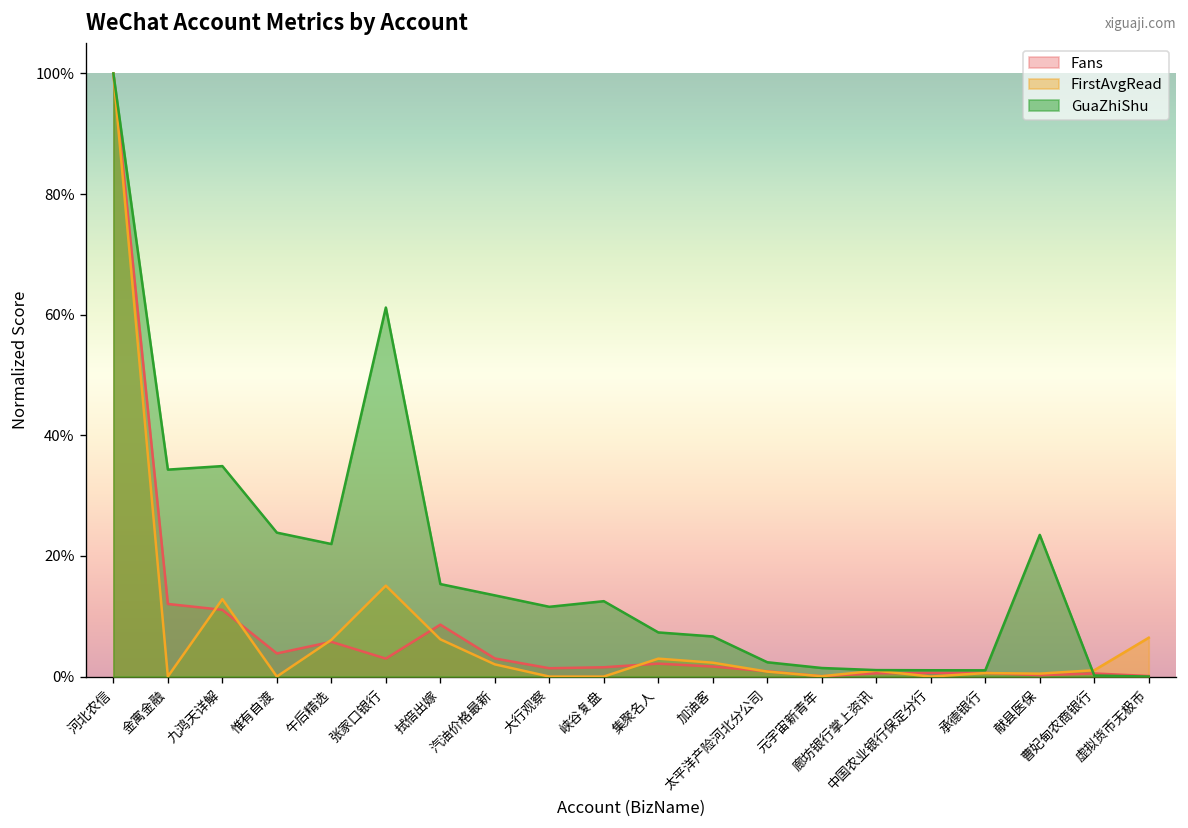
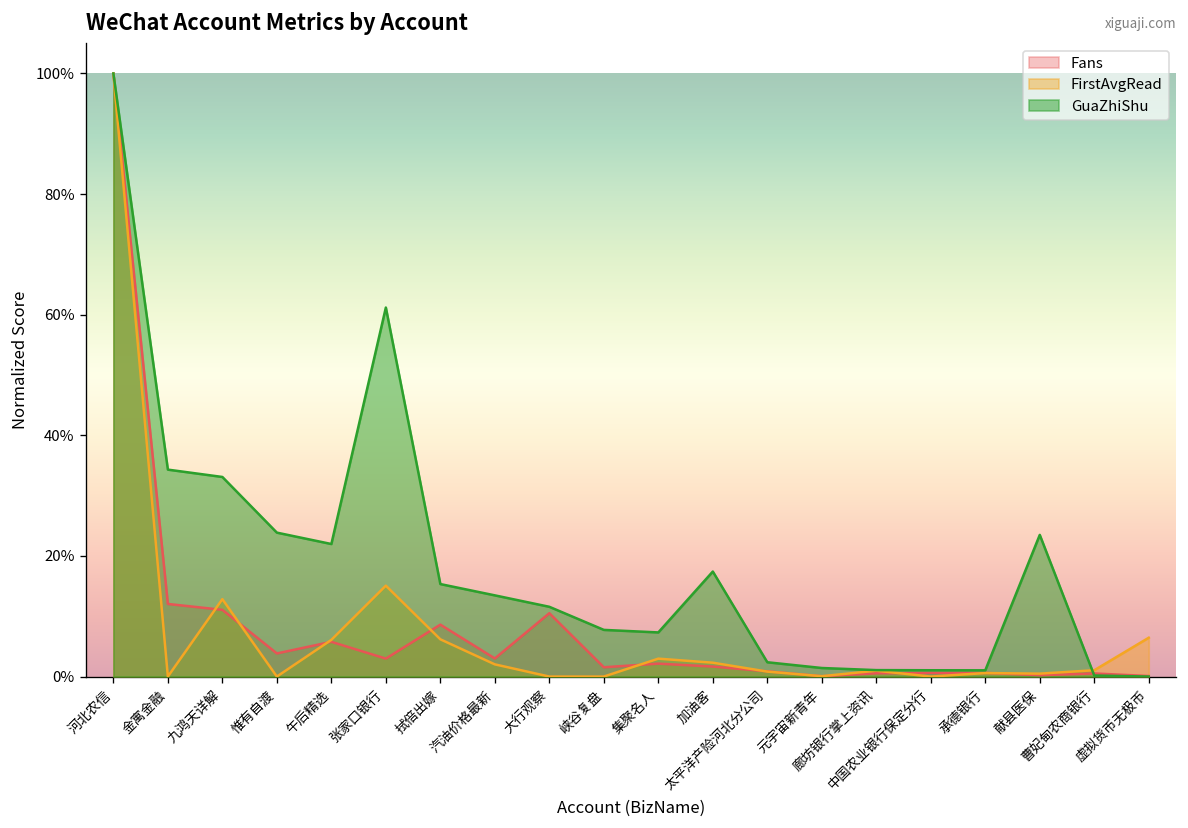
  {
    "Fans": {
      "金寓金融": "12%",
      "九鸿天详解": "11%",
      "惟有自渡": "4%",
      "张家口银行": "3%",
      "拭倍出嫁": "9%",
      "汽油价格最新": "3%",
-     "大行观察": "1%",
+     "大行观察": "11%",
      "峡谷复盘": "2%",
      "集聚名人": "2%",
      "加油客": "2%"
    },
    "FirstAvgRead": {
      "金寓金融": "0%",
      "九鸿天详解": "13%",
      "惟有自渡": "0%",
      "张家口银行": "15%",
      "拭倍出嫁": "6%",
      "汽油价格最新": "2%",
      "大行观察": "0%",
      "峡谷复盘": "0%",
      "集聚名人": "3%",
      "加油客": "2%",
      "中国农业银行保定分行": "0%",
      "曹妃甸农商银行": "1%",
      "虚拟货币无极币": "6%"
    },
    "GuaZhiShu": {
      "金寓金融": "34%",
-     "九鸿天详解": "35%",
+     "九鸿天详解": "33%",
      "惟有自渡": "24%",
      "午后精选": "22%",
      "张家口银行": "61%",
      "拭倍出嫁": "15%",
      "汽油价格最新": "13%",
      "大行观察": "12%",
-     "峡谷复盘": "13%",
+     "峡谷复盘": "8%",
      "集聚名人": "7%",
-     "加油客": "7%",
+     "加油客": "17%",
      "太平洋产险河北分公司": "2%",
      "元宇宙新青年": "1%",
      "献县医保": "23%"
    }
  }
